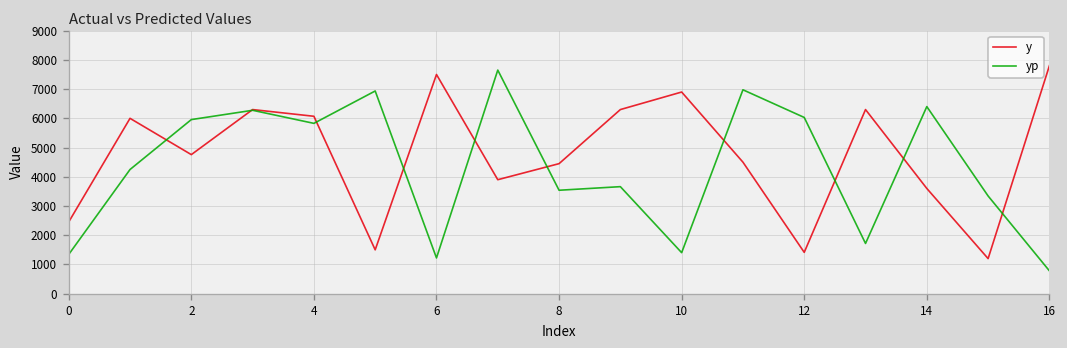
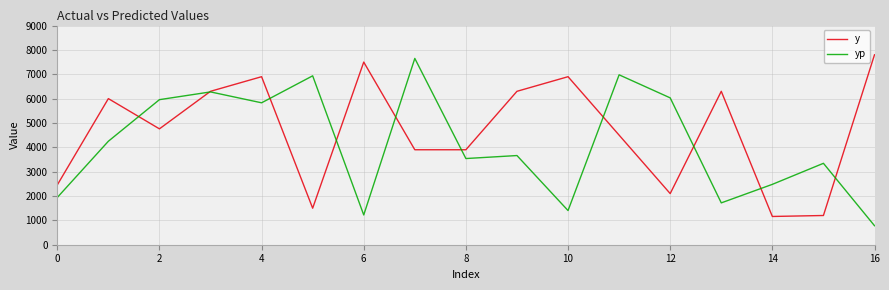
  {
    "y": {
      "0": 2500,
      "2": 4800,
-     "4": 6100,
+     "4": 6900,
      "6": 7500,
-     "8": 4400,
+     "8": 3900,
      "10": 6900,
-     "12": 1400,
-     "14": 3600,
+     "12": 2100,
+     "14": 1200,
      "16": 7800
    },
    "yp": {
-     "0": 1300,
+     "0": 1900,
      "2": 6000,
      "4": 5800,
      "6": 1200,
      "8": 3500,
      "10": 1400,
      "12": 6000,
-     "14": 6400,
+     "14": 2500,
      "16": 800
    }
  }
